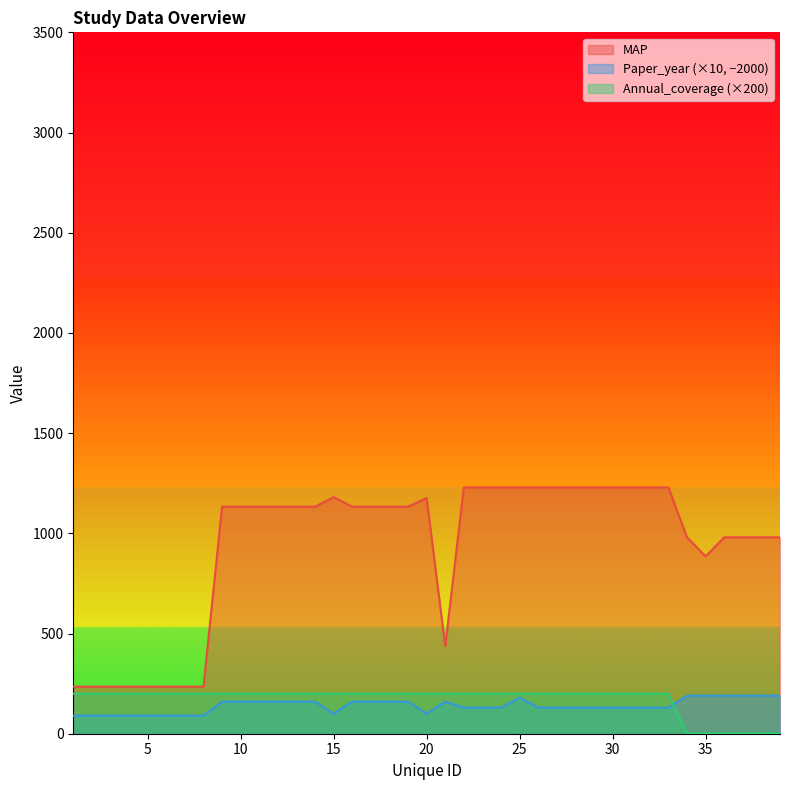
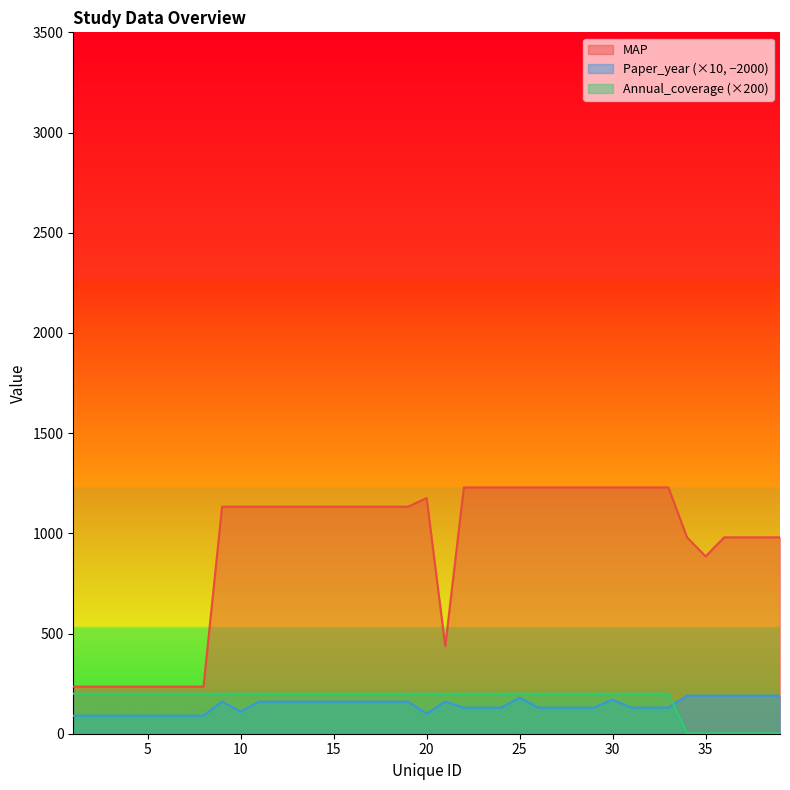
  {
    "MAP": {
      "5": 240,
      "10": 1130,
-     "15": 1180,
+     "15": 1130,
      "20": 1180,
      "25": 1230,
      "30": 1230,
      "35": 890
    },
    "Paper_year (×10, −2000)": {
      "5": 90,
-     "10": 160,
-     "15": 100,
+     "10": 110,
+     "15": 160,
      "20": 100,
      "25": 180,
-     "30": 130,
+     "30": 170,
      "35": 190
    },
    "Annual_coverage (×200)": {
      "5": 200,
      "10": 200,
      "15": 200,
      "20": 200,
      "25": 200,
      "30": 200,
      "35": 0
    }
  }
